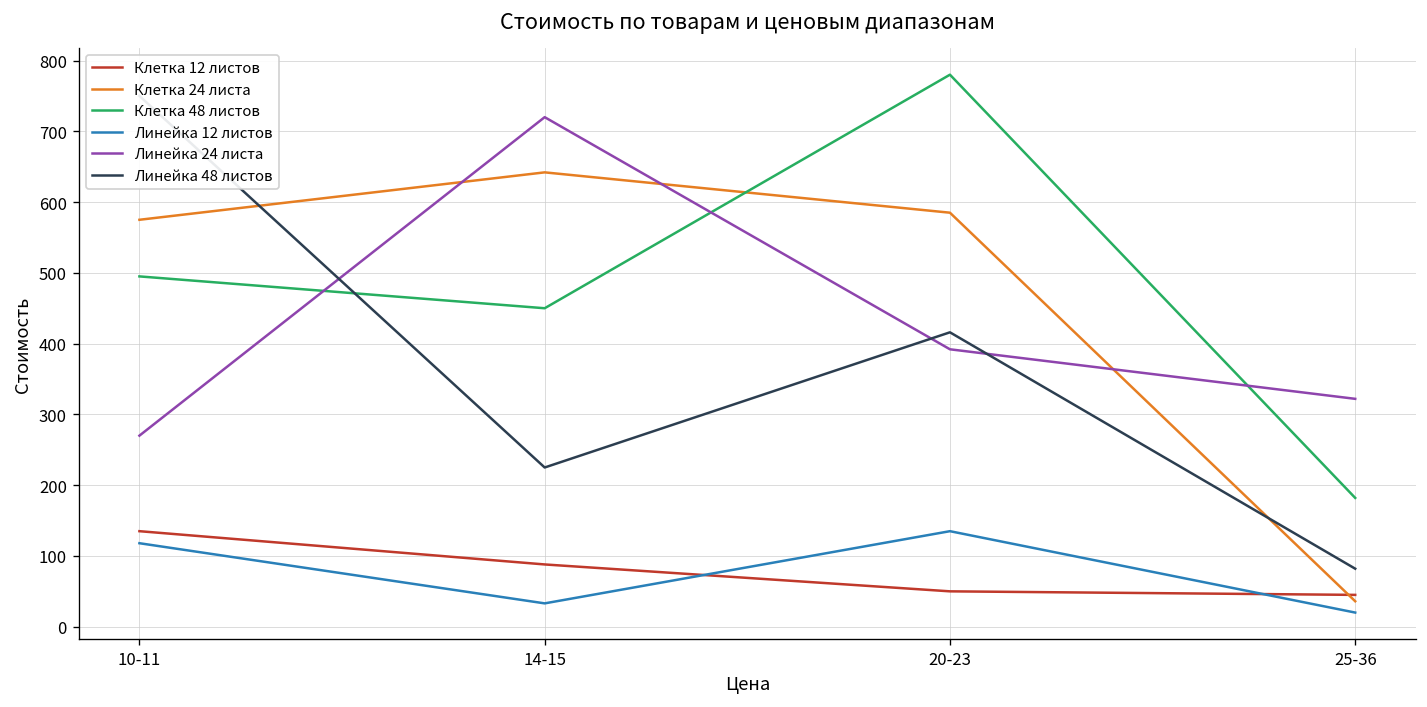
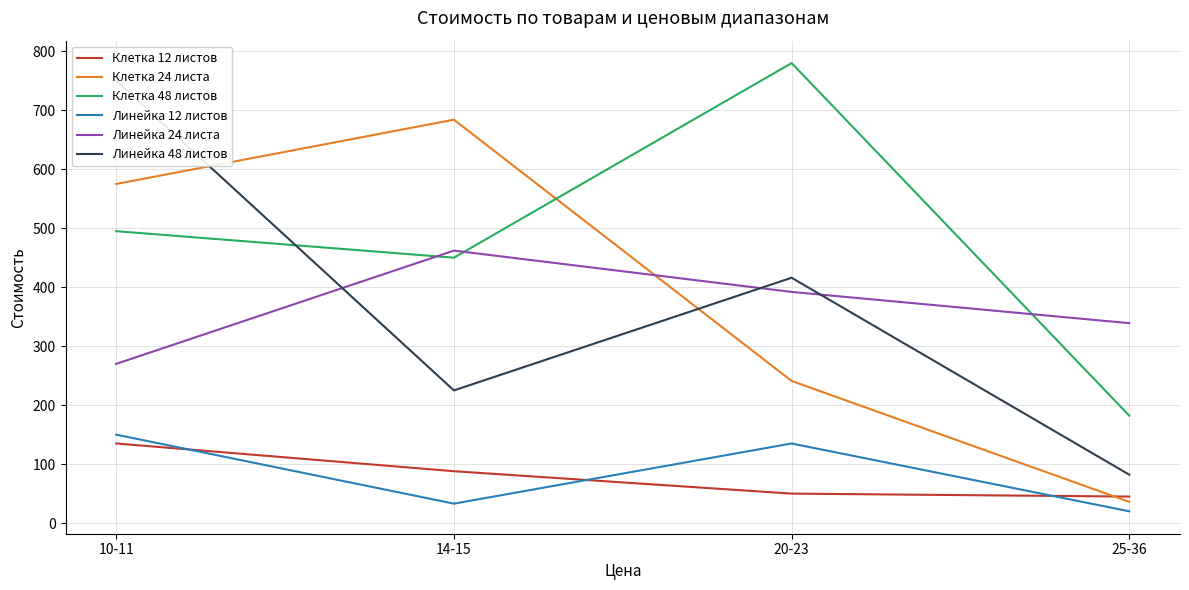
  {
    "Клетка 12 листов": {
      "10-11": 140,
      "14-15": 90,
      "20-23": 50,
      "25-36": 50
    },
    "Клетка 24 листа": {
      "10-11": 580,
-     "14-15": 640,
-     "20-23": 590,
+     "14-15": 680,
+     "20-23": 240,
      "25-36": 40
    },
    "Клетка 48 листов": {
      "10-11": 500,
      "14-15": 450,
      "20-23": 780,
      "25-36": 180
    },
    "Линейка 12 листов": {
-     "10-11": 120,
+     "10-11": 150,
      "14-15": 30,
      "20-23": 140,
      "25-36": 20
    },
    "Линейка 24 листа": {
      "10-11": 270,
-     "14-15": 720,
+     "14-15": 460,
      "20-23": 390,
-     "25-36": 320
+     "25-36": 340
    },
    "Линейка 48 листов": {
      "14-15": 230,
      "20-23": 420,
      "25-36": 80
    }
  }
